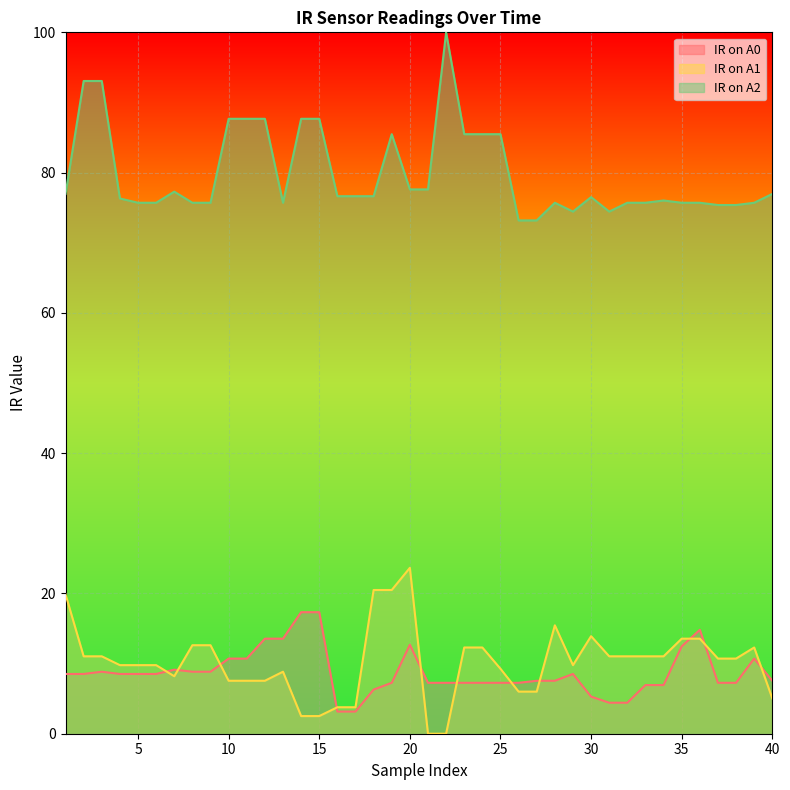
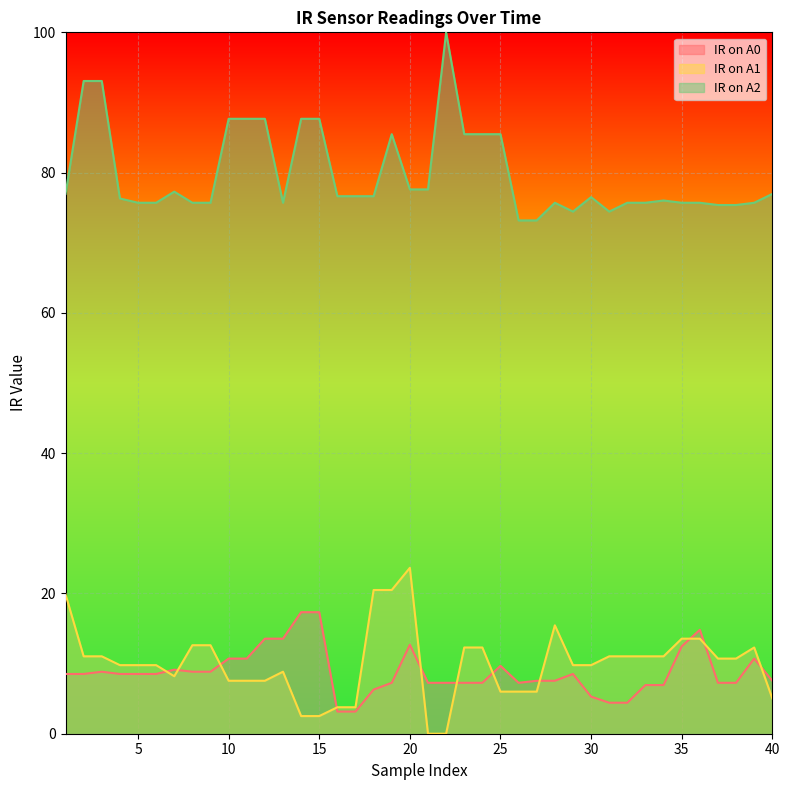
  {
    "IR on A0": {
      "5": 9,
      "10": 11,
      "15": 17,
      "20": 13,
-     "25": 7,
+     "25": 10,
      "30": 5,
      "35": 12,
      "40": 8
    },
    "IR on A1": {
      "5": 10,
      "10": 8,
      "15": 3,
      "20": 24,
-     "25": 9,
-     "30": 14,
+     "25": 6,
+     "30": 10,
      "35": 14,
      "40": 5
    },
    "IR on A2": {
      "5": 76,
      "10": 88,
      "15": 88,
      "20": 78,
      "25": 85,
      "30": 77,
      "35": 76,
      "40": 77
    }
  }
